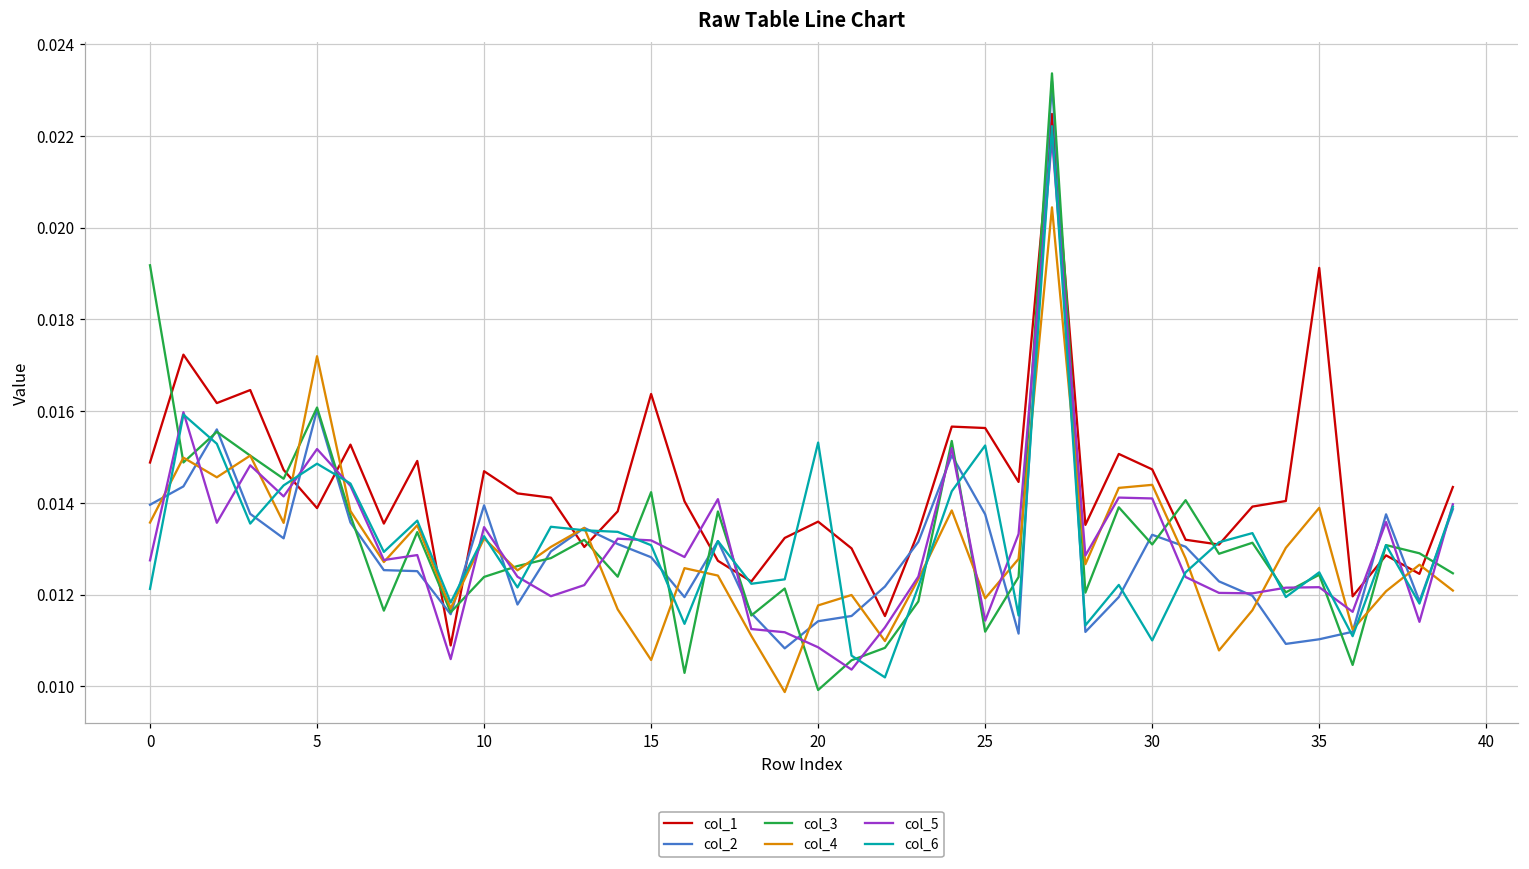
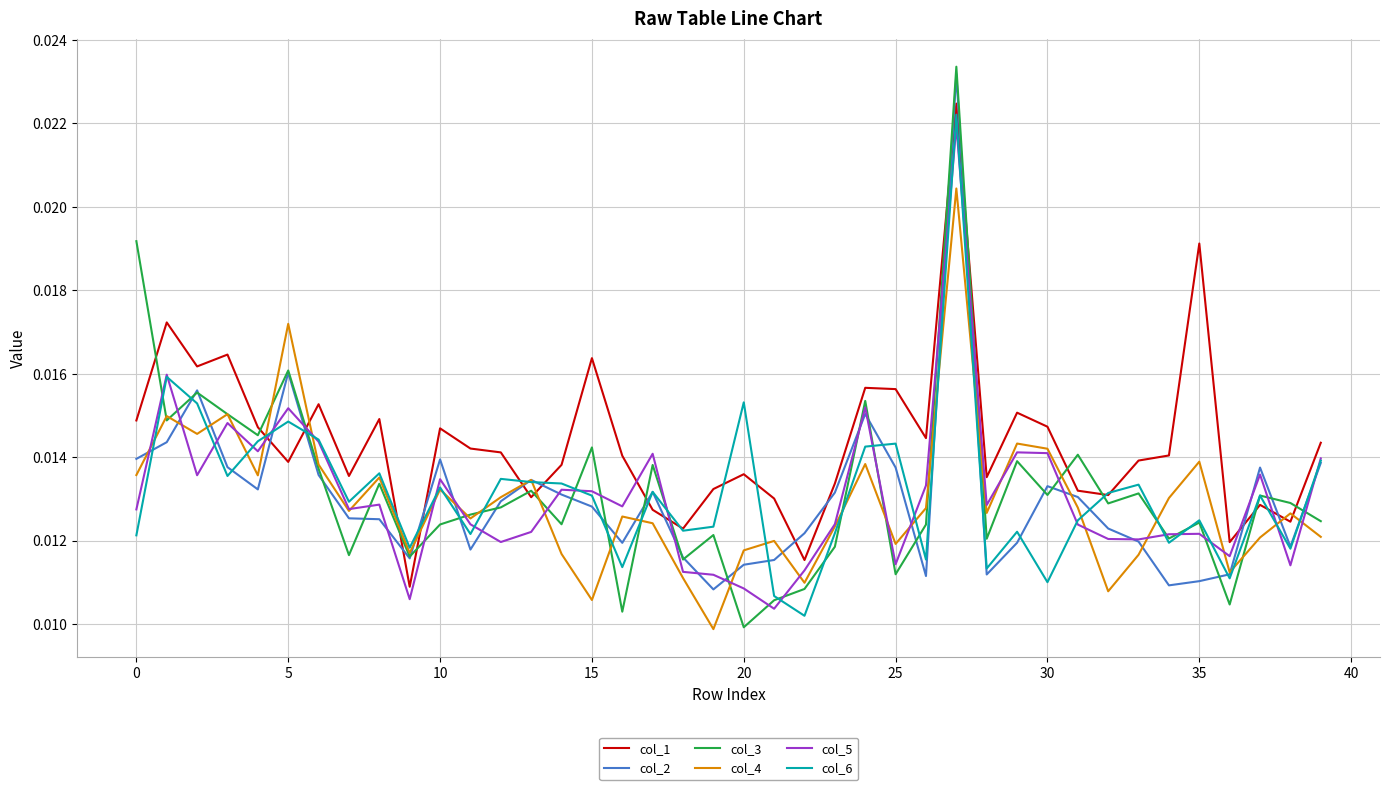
  {
    "col_1": {
      "0": 0.0149,
      "5": 0.0139,
      "10": 0.0147,
      "15": 0.0164,
      "20": 0.0136,
      "25": 0.0156,
      "30": 0.0147,
      "35": 0.0191
    },
    "col_2": {
      "0": 0.0140,
      "10": 0.0139,
      "15": 0.0128,
      "20": 0.0114,
      "25": 0.0138,
      "30": 0.0133,
      "35": 0.0110
    },
    "col_3": {
      "0": 0.0192,
      "10": 0.0124,
      "15": 0.0142,
      "20": 0.0099,
      "25": 0.0112,
      "30": 0.0131
    },
    "col_4": {
      "0": 0.0136,
      "5": 0.0172,
      "15": 0.0106,
      "20": 0.0118,
      "25": 0.0119,
-     "30": 0.0144,
+     "30": 0.0142,
      "35": 0.0139
    },
    "col_5": {
      "0": 0.0127,
      "5": 0.0152,
      "10": 0.0135,
      "15": 0.0132,
      "20": 0.0109,
      "25": 0.0114,
      "30": 0.0141,
      "35": 0.0122
    },
    "col_6": {
      "0": 0.0121,
      "5": 0.0149,
      "15": 0.0131,
      "20": 0.0153,
-     "25": 0.0153,
+     "25": 0.0143,
      "30": 0.0110
    }
  }
